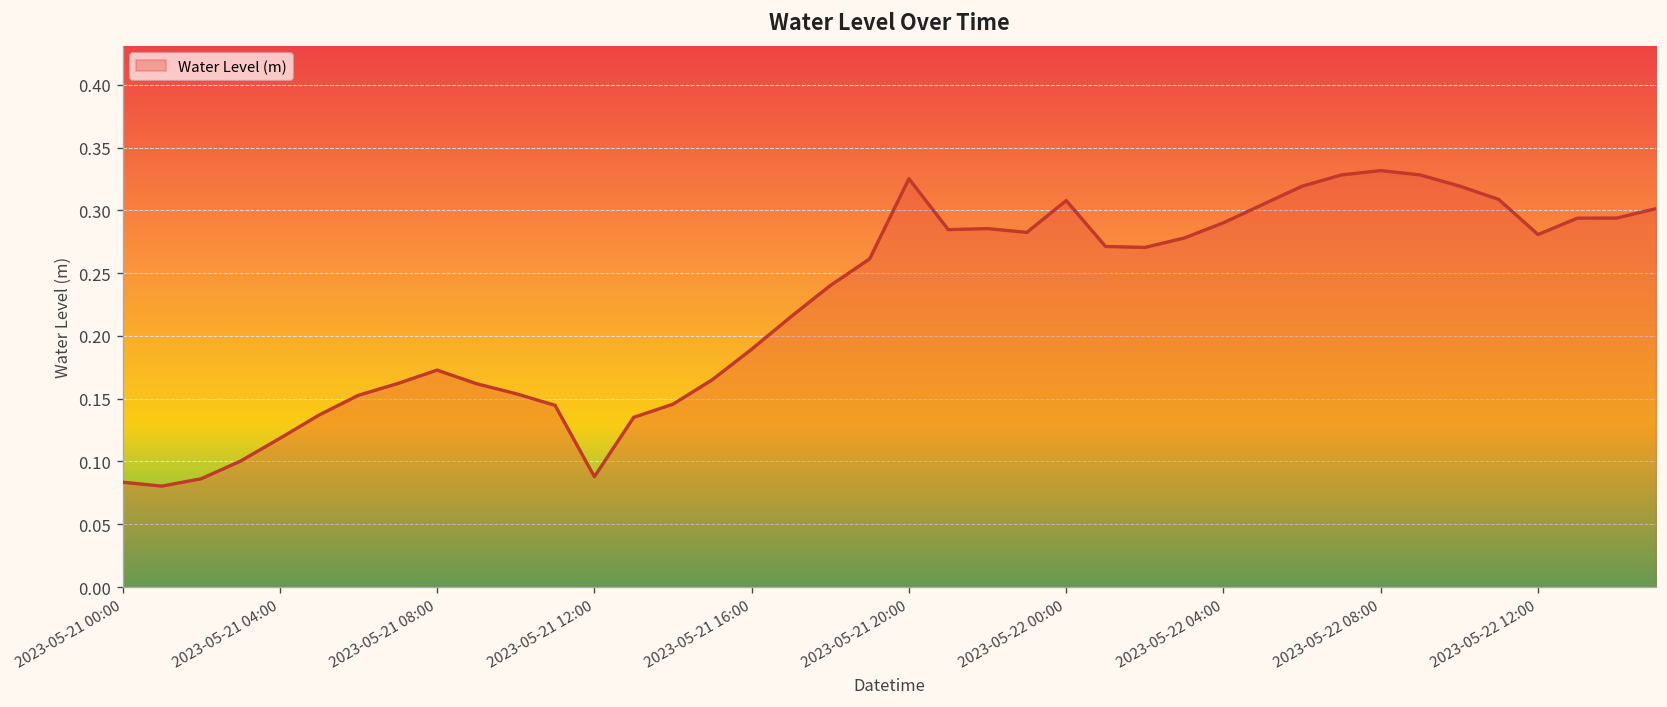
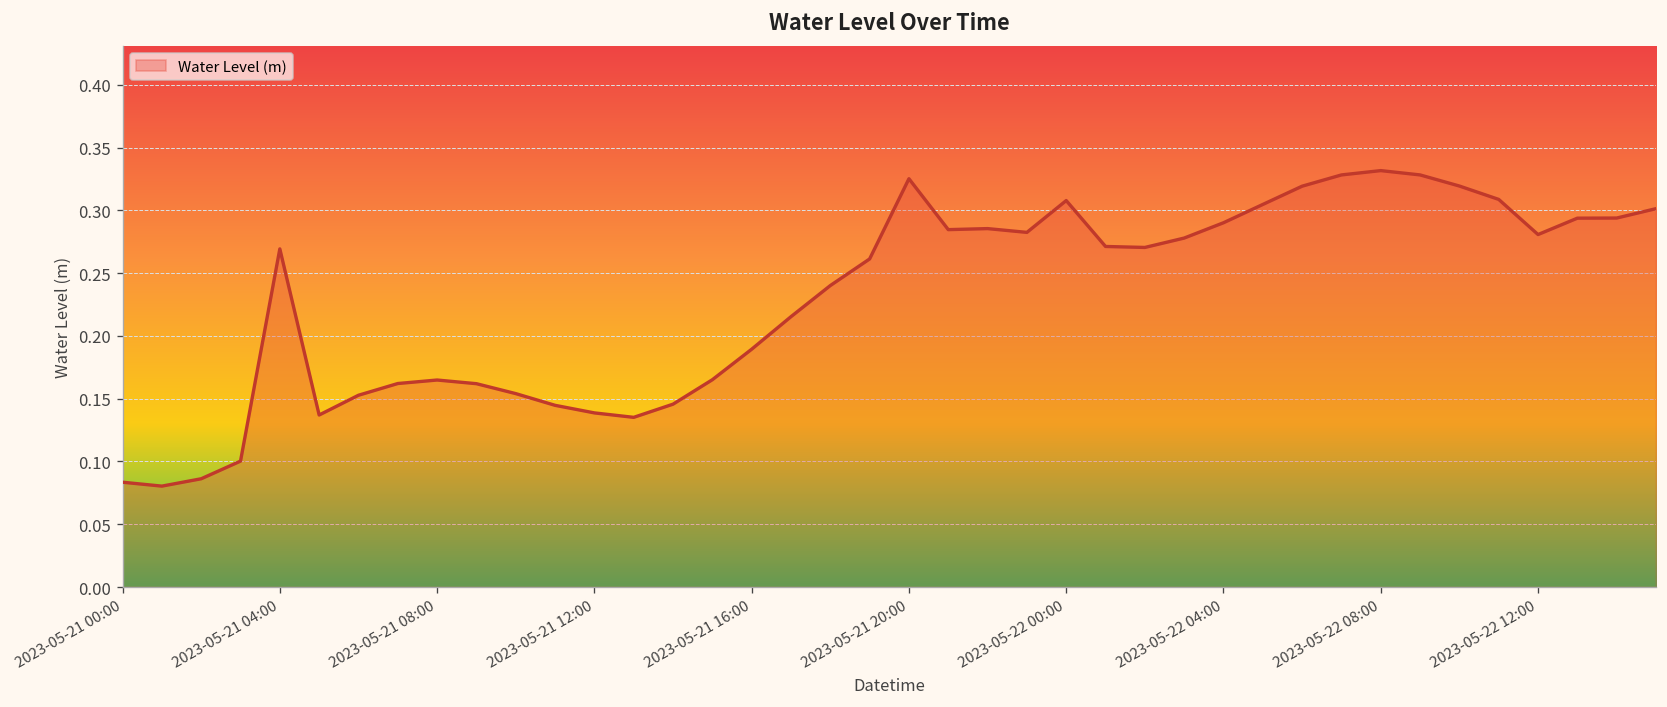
  {
    "2023-05-21 00:00": 0.083,
-   "2023-05-21 04:00": 0.118,
-   "2023-05-21 08:00": 0.173,
-   "2023-05-21 12:00": 0.088,
+   "2023-05-21 04:00": 0.269,
+   "2023-05-21 08:00": 0.165,
+   "2023-05-21 12:00": 0.139,
    "2023-05-21 16:00": 0.189,
    "2023-05-21 20:00": 0.325,
    "2023-05-22 00:00": 0.308,
    "2023-05-22 04:00": 0.290,
    "2023-05-22 08:00": 0.332,
    "2023-05-22 12:00": 0.281
  }
